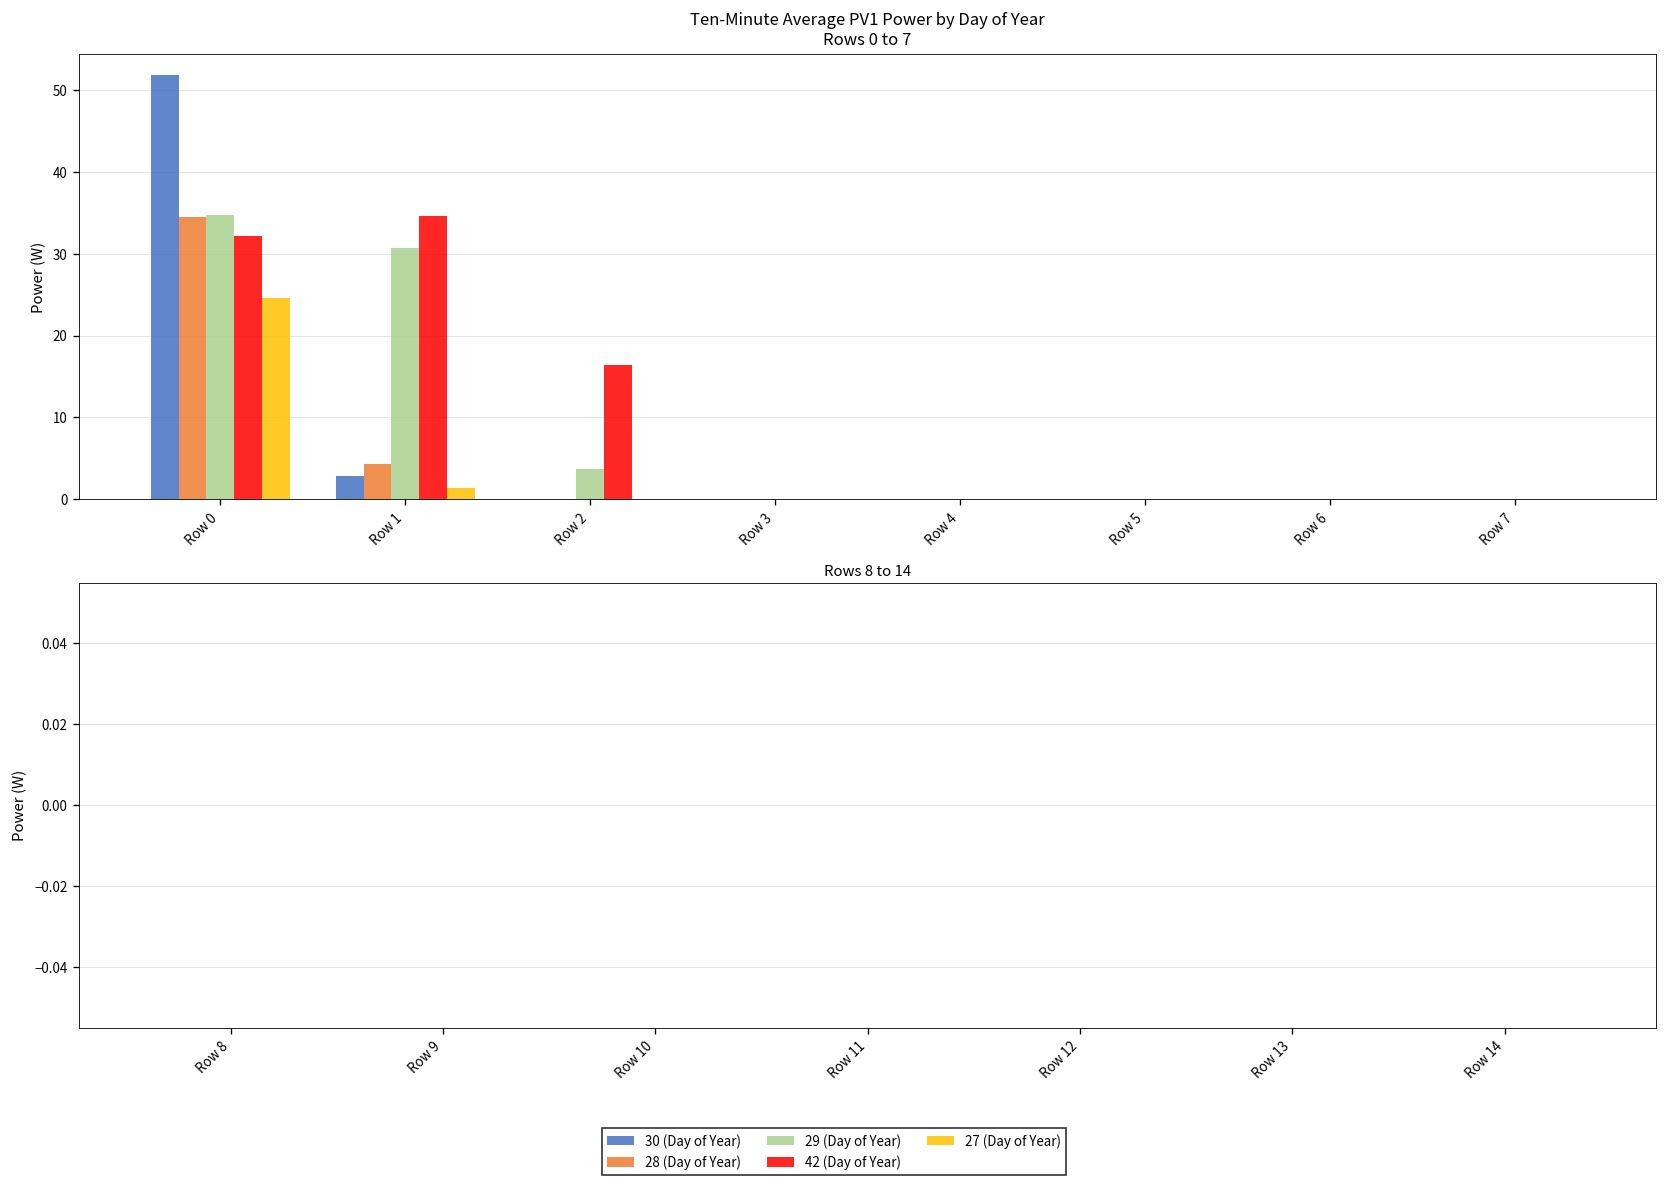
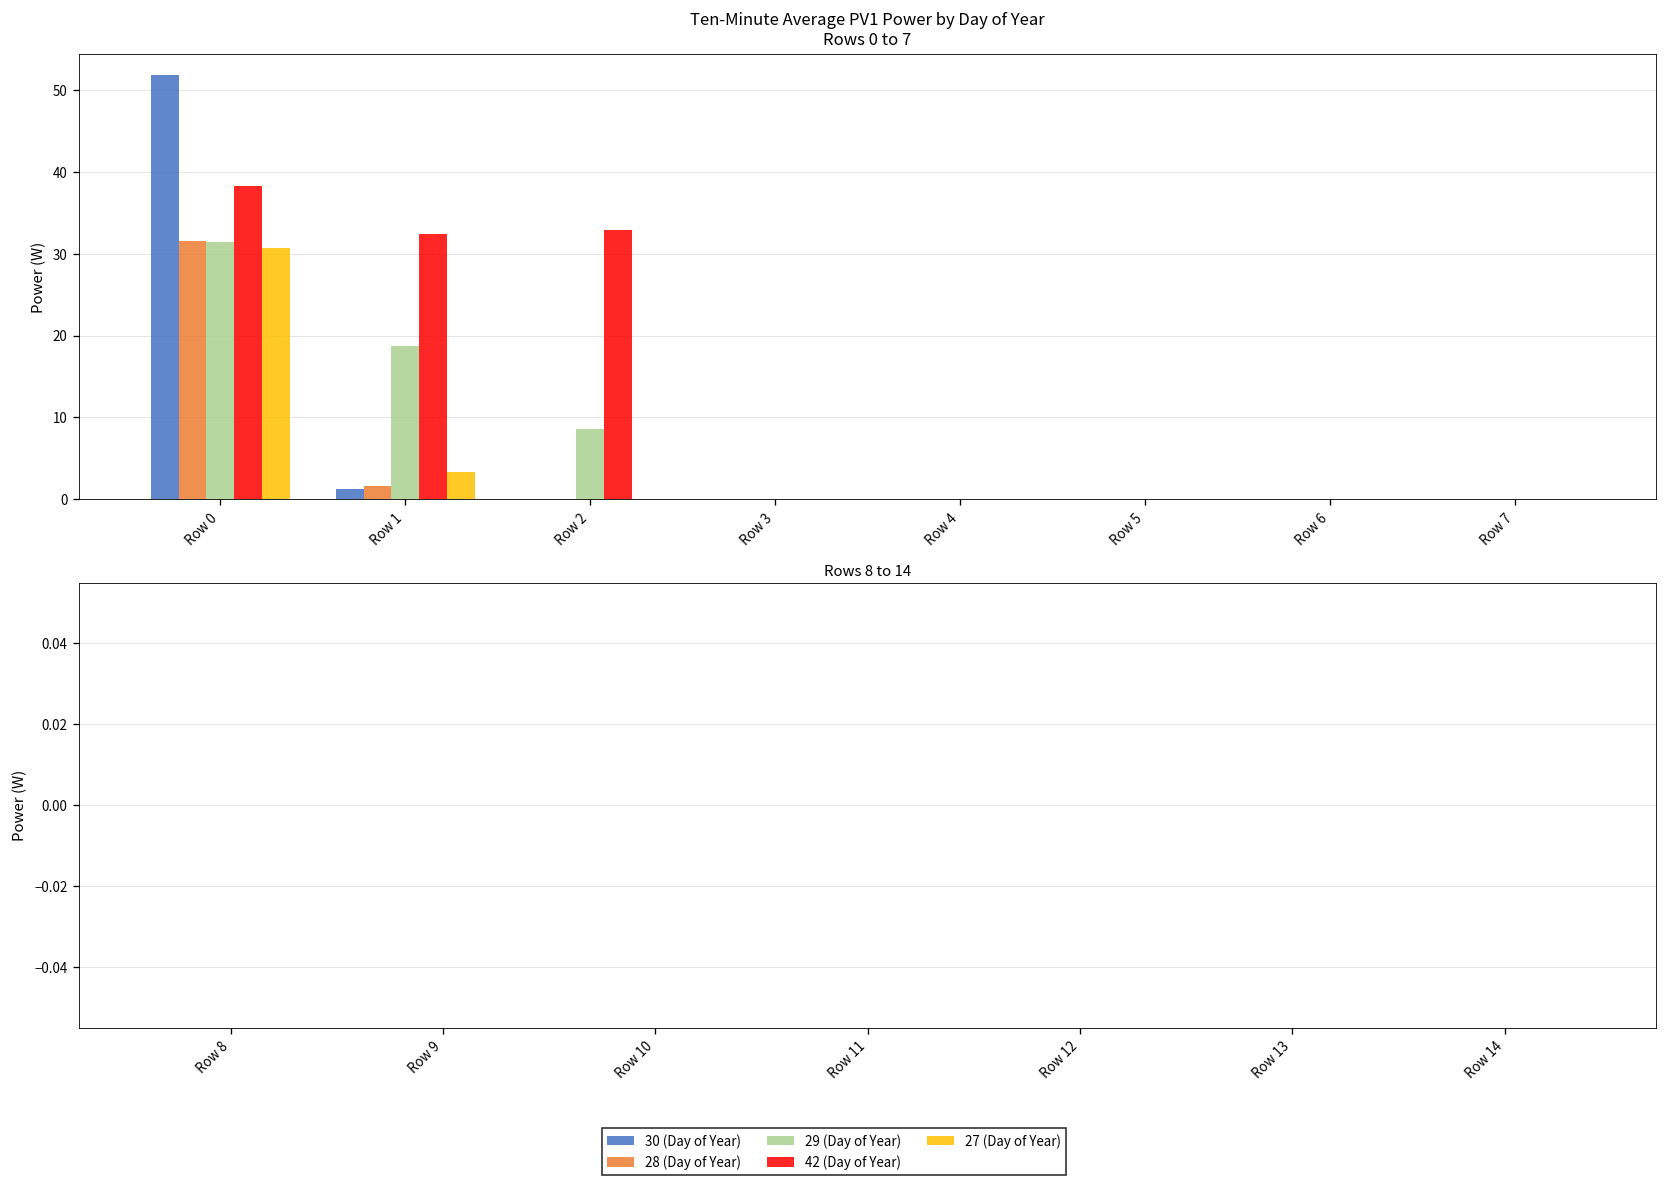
  {
    "Ten-Minute Average PV1 Power by Day of Year Rows 0 to 7": {
      "30 (Day of Year)": {
        "Row 0": 52,
-       "Row 1": 3,
+       "Row 1": 1,
        "Row 2": 0,
        "Row 3": 0,
        "Row 4": 0,
        "Row 5": 0,
        "Row 6": 0,
        "Row 7": 0
      },
      "28 (Day of Year)": {
-       "Row 0": 34,
-       "Row 1": 4,
+       "Row 0": 32,
+       "Row 1": 2,
        "Row 2": 0,
        "Row 3": 0,
        "Row 4": 0,
        "Row 5": 0,
        "Row 6": 0,
        "Row 7": 0
      },
      "29 (Day of Year)": {
-       "Row 0": 35,
-       "Row 1": 31,
-       "Row 2": 4,
+       "Row 0": 31,
+       "Row 1": 19,
+       "Row 2": 9,
        "Row 3": 0,
        "Row 4": 0,
        "Row 5": 0,
        "Row 6": 0,
        "Row 7": 0
      },
      "42 (Day of Year)": {
-       "Row 0": 32,
-       "Row 1": 35,
-       "Row 2": 16,
+       "Row 0": 38,
+       "Row 1": 32,
+       "Row 2": 33,
        "Row 3": 0,
        "Row 4": 0,
        "Row 5": 0,
        "Row 6": 0,
        "Row 7": 0
      },
      "27 (Day of Year)": {
-       "Row 0": 25,
-       "Row 1": 1,
+       "Row 0": 31,
+       "Row 1": 3,
        "Row 2": 0,
        "Row 3": 0,
        "Row 4": 0,
        "Row 5": 0,
        "Row 6": 0,
        "Row 7": 0
      }
    },
    "Rows 8 to 14": {
      "30 (Day of Year)": {
        "Row 8": 0.000,
        "Row 9": 0.000,
        "Row 10": 0.000,
        "Row 11": 0.000,
        "Row 12": 0.000,
        "Row 13": 0.000,
        "Row 14": 0.000
      },
      "28 (Day of Year)": {
        "Row 8": 0.000,
        "Row 9": 0.000,
        "Row 10": 0.000,
        "Row 11": 0.000,
        "Row 12": 0.000,
        "Row 13": 0.000,
        "Row 14": 0.000
      },
      "29 (Day of Year)": {
        "Row 8": 0.000,
        "Row 9": 0.000,
        "Row 10": 0.000,
        "Row 11": 0.000,
        "Row 12": 0.000,
        "Row 13": 0.000,
        "Row 14": 0.000
      },
      "42 (Day of Year)": {
        "Row 8": 0.000,
        "Row 9": 0.000,
        "Row 10": 0.000,
        "Row 11": 0.000,
        "Row 12": 0.000,
        "Row 13": 0.000,
        "Row 14": 0.000
      },
      "27 (Day of Year)": {
        "Row 8": 0.000,
        "Row 9": 0.000,
        "Row 10": 0.000,
        "Row 11": 0.000,
        "Row 12": 0.000,
        "Row 13": 0.000,
        "Row 14": 0.000
      }
    }
  }
